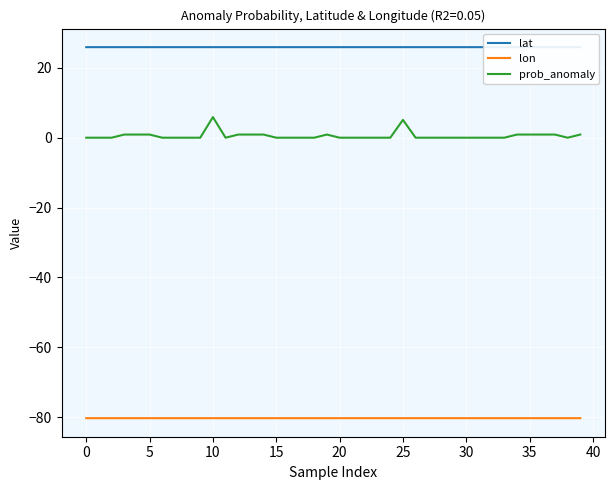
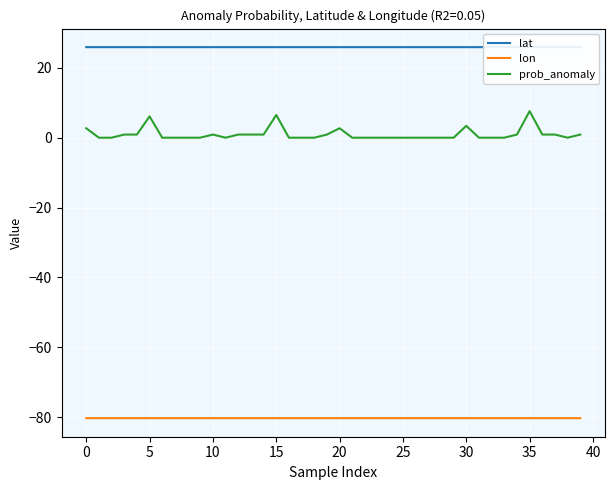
  {
    "lat": {
      "0": 26,
      "5": 26,
      "10": 26,
      "15": 26,
      "20": 26,
      "25": 26,
      "30": 26
    },
    "lon": {
      "0": -80,
      "5": -80,
      "10": -80,
      "15": -80,
      "20": -80,
      "25": -80,
      "30": -80,
      "35": -80
    },
    "prob_anomaly": {
-     "0": 0,
-     "5": 1,
-     "10": 6,
-     "15": 0,
-     "20": 0,
-     "25": 5,
-     "30": 0,
-     "35": 1
+     "0": 3,
+     "5": 6,
+     "10": 1,
+     "15": 7,
+     "20": 3,
+     "25": 0,
+     "30": 3,
+     "35": 8
    }
  }
